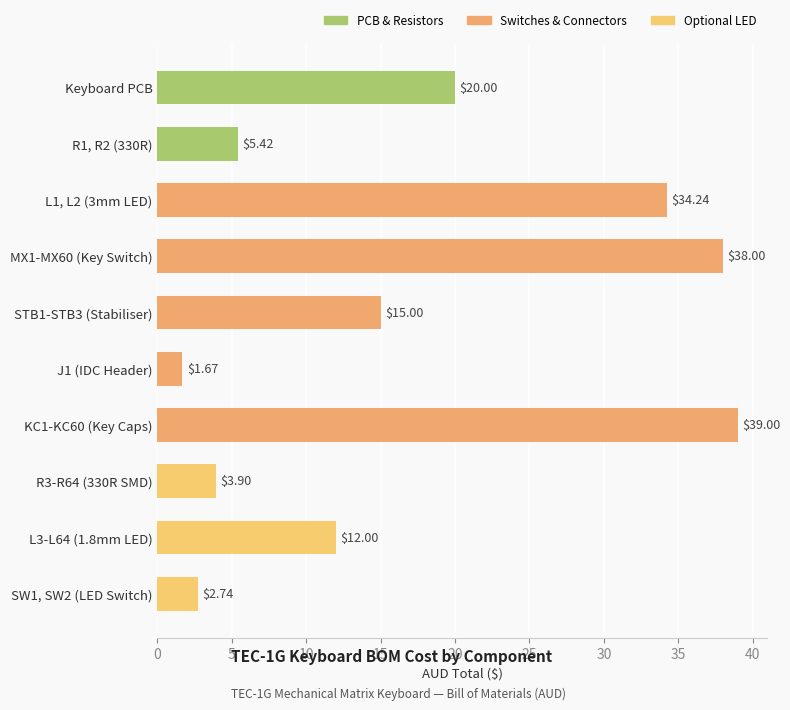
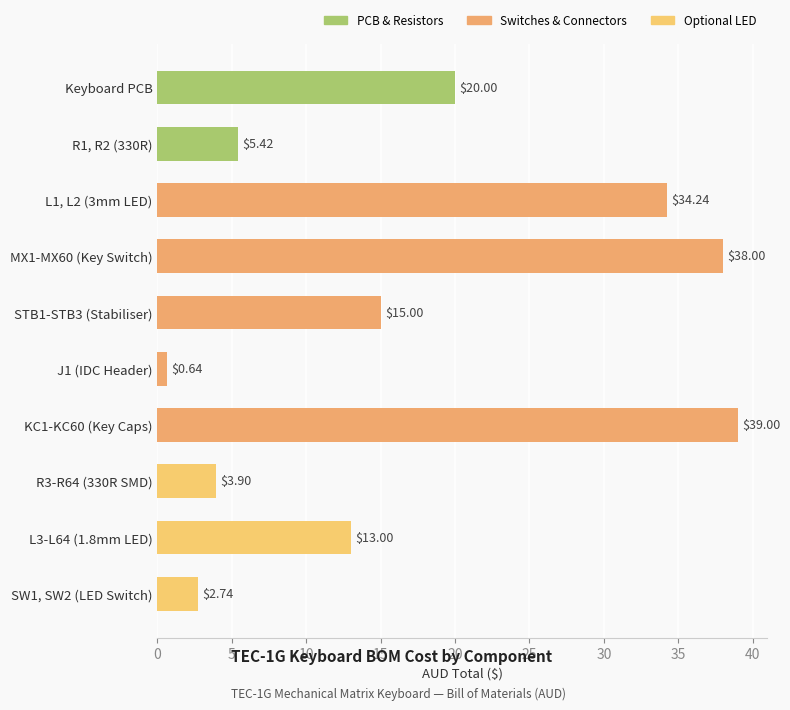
  {
    "Keyboard PCB": "$20.00",
    "R1, R2 (330R)": "$5.42",
    "L1, L2 (3mm LED)": "$34.24",
    "MX1-MX60 (Key Switch)": "$38.00",
    "STB1-STB3 (Stabiliser)": "$15.00",
-   "J1 (IDC Header)": "$1.67",
+   "J1 (IDC Header)": "$0.64",
    "KC1-KC60 (Key Caps)": "$39.00",
    "R3-R64 (330R SMD)": "$3.90",
-   "L3-L64 (1.8mm LED)": "$12.00",
+   "L3-L64 (1.8mm LED)": "$13.00",
    "SW1, SW2 (LED Switch)": "$2.74"
  }
